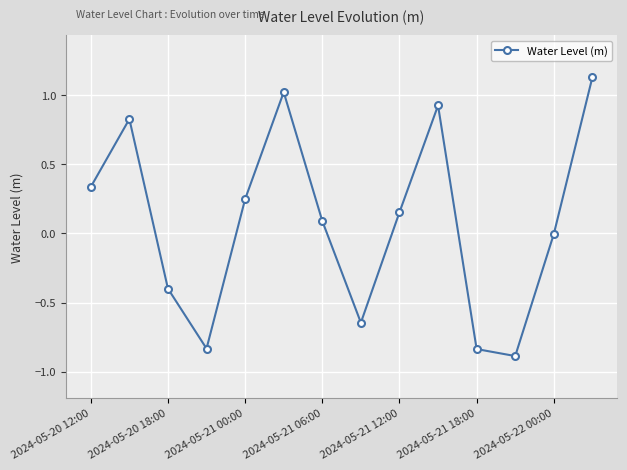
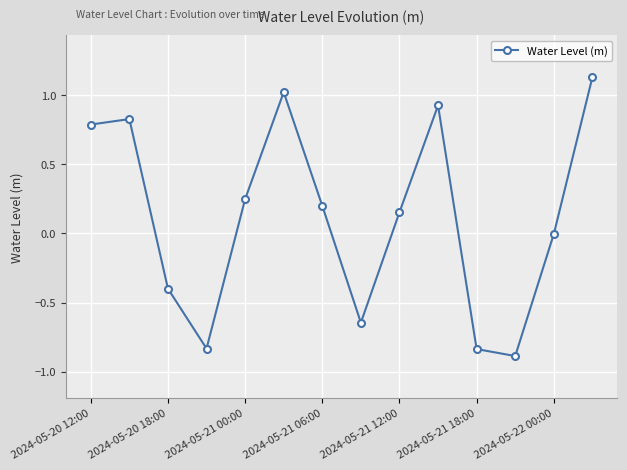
  {
-   "2024-05-20 12:00": 0.34,
+   "2024-05-20 12:00": 0.79,
    "2024-05-20 18:00": -0.40,
    "2024-05-21 00:00": 0.25,
-   "2024-05-21 06:00": 0.09,
+   "2024-05-21 06:00": 0.20,
    "2024-05-21 12:00": 0.15,
    "2024-05-21 18:00": -0.84,
    "2024-05-22 00:00": 0.00
  }
